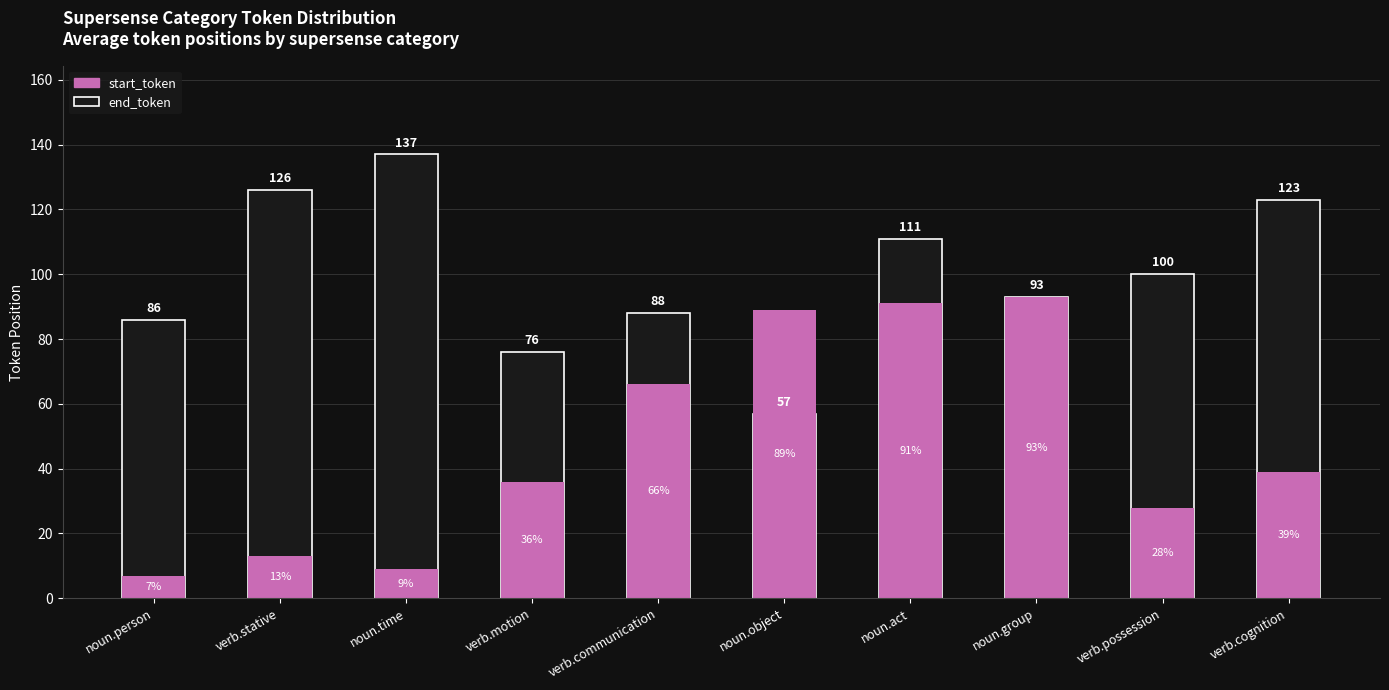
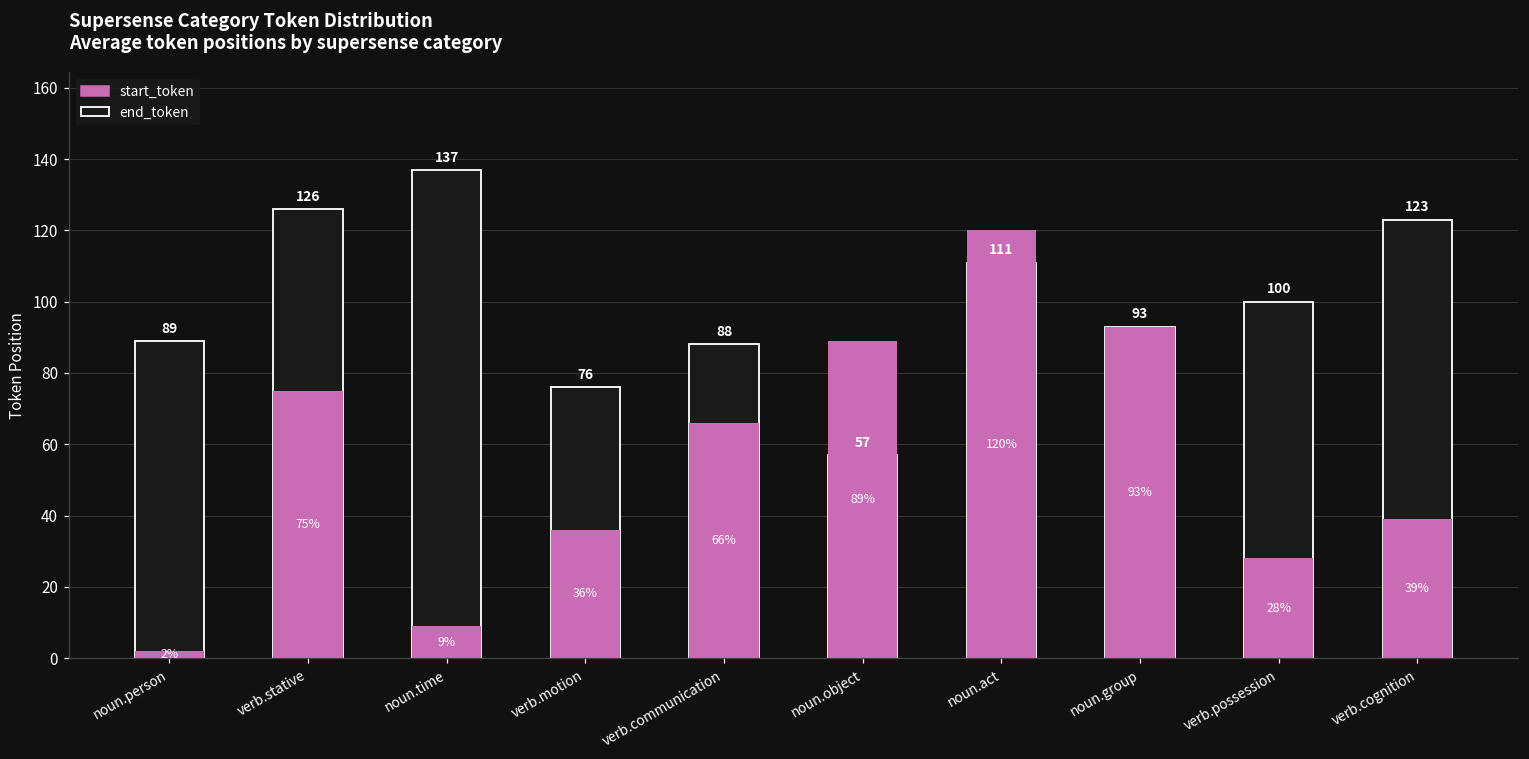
  {
    "end_token": {
-     "noun.person": "86",
+     "noun.person": "89",
      "verb.stative": "126",
      "noun.time": "137",
      "verb.motion": "76",
      "verb.communication": "88",
      "noun.group": "93",
      "verb.possession": "100",
      "verb.cognition": "123"
    },
    "start_token": {
-     "noun.person": "7%",
-     "verb.stative": "13%",
-     "noun.act": "91%",
+     "noun.person": "2%",
+     "verb.stative": "75%",
+     "noun.act": "120%",
      "noun.group": "93"
    }
  }
